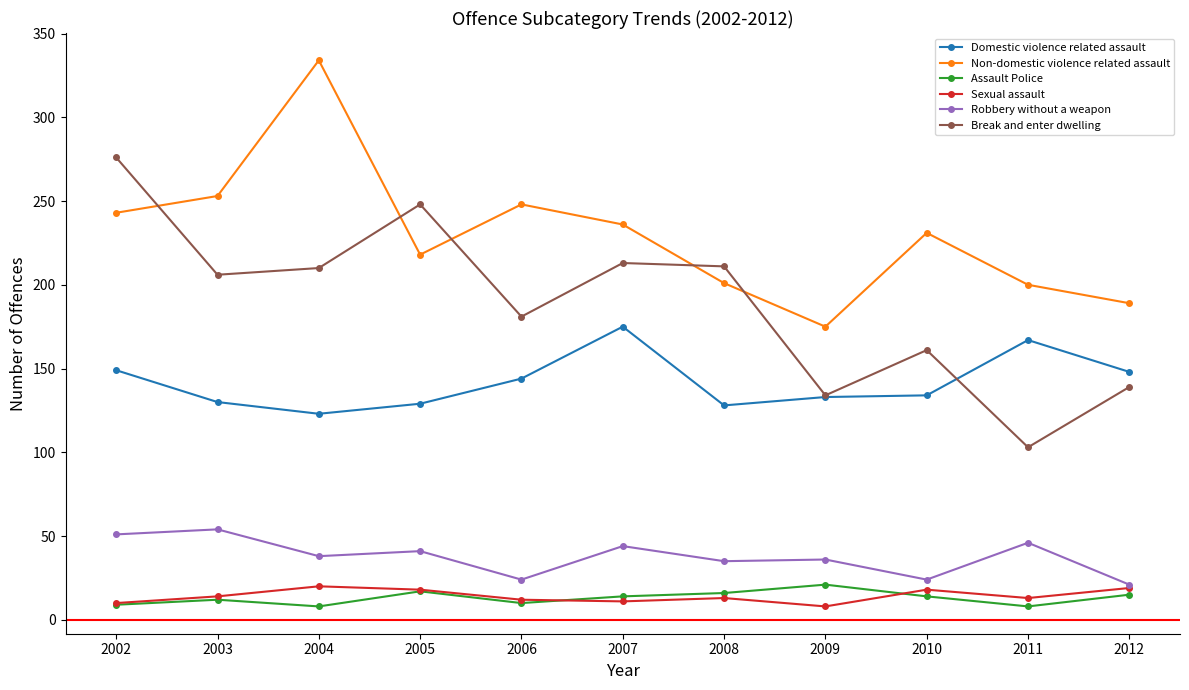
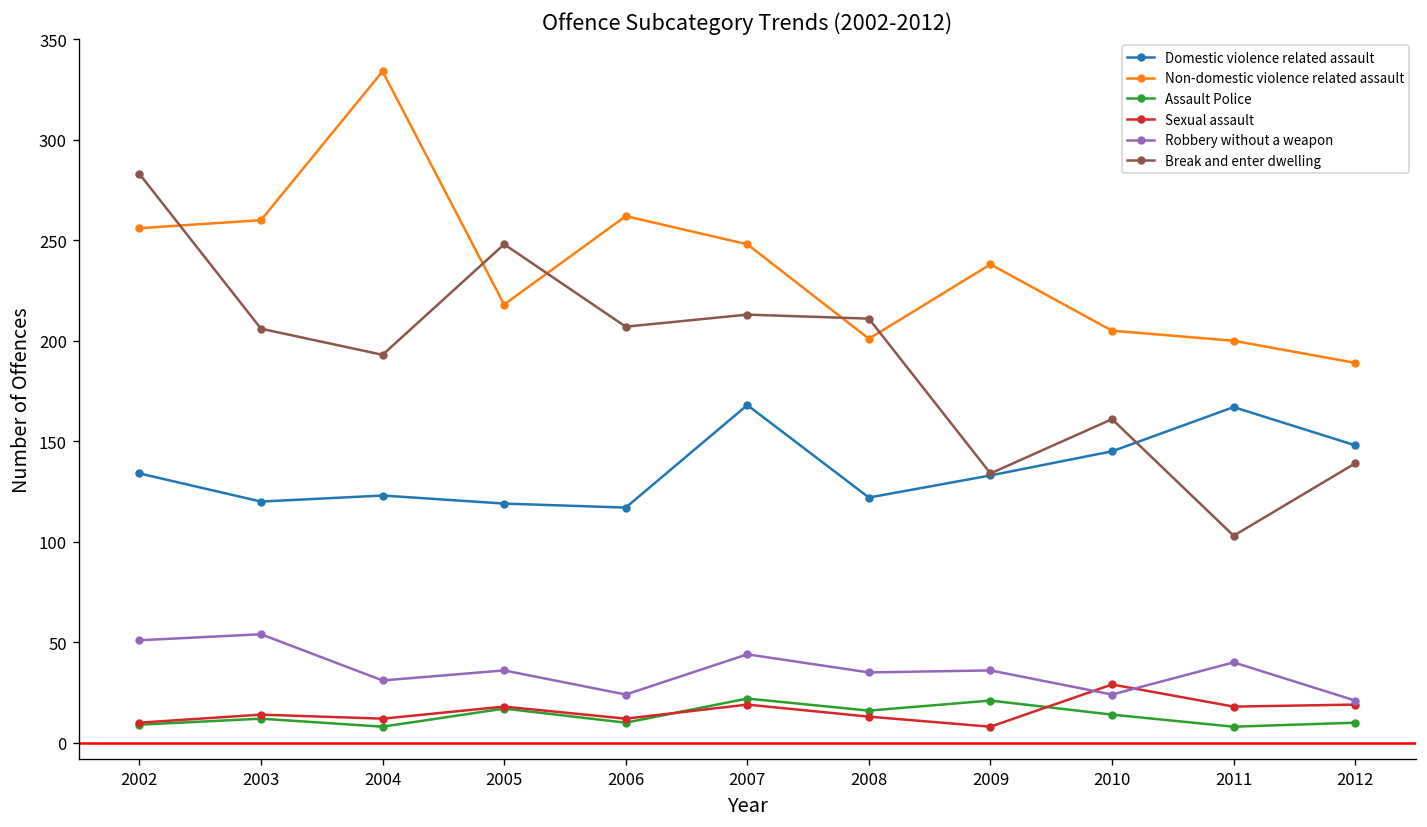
  {
    "Domestic violence related assault": {
-     "2002": 149,
-     "2003": 130,
+     "2002": 134,
+     "2003": 120,
      "2004": 123,
-     "2005": 129,
-     "2006": 144,
-     "2007": 175,
-     "2008": 128,
-     "2010": 134,
+     "2005": 119,
+     "2006": 117,
+     "2007": 168,
+     "2008": 122,
+     "2010": 145,
      "2011": 167,
      "2012": 148
    },
    "Non-domestic violence related assault": {
-     "2002": 243,
-     "2003": 253,
+     "2002": 256,
+     "2003": 260,
      "2004": 334,
      "2005": 218,
-     "2006": 248,
-     "2007": 236,
+     "2006": 262,
+     "2007": 248,
      "2008": 201,
-     "2009": 175,
-     "2010": 231,
+     "2009": 238,
+     "2010": 205,
      "2011": 200,
      "2012": 189
    },
    "Assault Police": {
      "2003": 12,
      "2004": 8,
      "2006": 10,
-     "2007": 14,
+     "2007": 22,
      "2008": 16,
      "2009": 21,
      "2010": 14,
      "2011": 8,
-     "2012": 15
+     "2012": 10
    },
    "Sexual assault": {
      "2003": 14,
-     "2004": 20,
+     "2004": 12,
      "2006": 12,
-     "2007": 11,
+     "2007": 19,
      "2008": 13,
      "2009": 8,
-     "2010": 18,
-     "2011": 13,
+     "2010": 29,
+     "2011": 18,
      "2012": 19
    },
    "Robbery without a weapon": {
      "2002": 51,
      "2003": 54,
-     "2004": 38,
-     "2005": 41,
+     "2004": 31,
+     "2005": 36,
      "2006": 24,
      "2007": 44,
      "2008": 35,
      "2009": 36,
      "2010": 24,
-     "2011": 46,
+     "2011": 40,
      "2012": 21
    },
    "Break and enter dwelling": {
-     "2002": 276,
+     "2002": 283,
      "2003": 206,
-     "2004": 210,
+     "2004": 193,
      "2005": 248,
-     "2006": 181,
+     "2006": 207,
      "2007": 213,
      "2008": 211,
      "2010": 161,
      "2011": 103,
      "2012": 139
    }
  }
